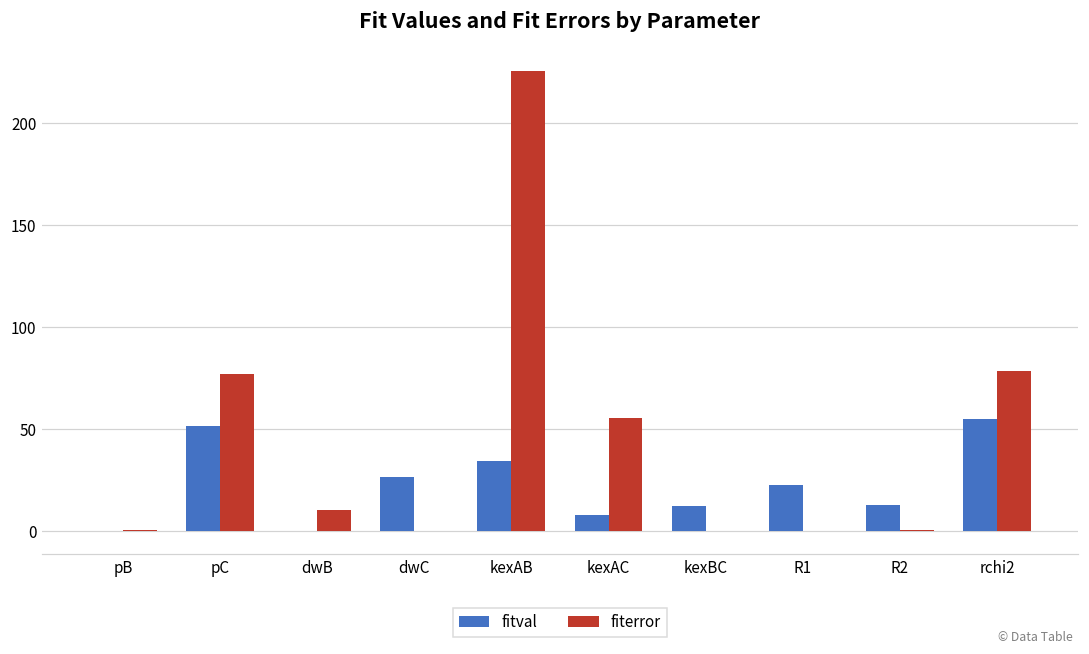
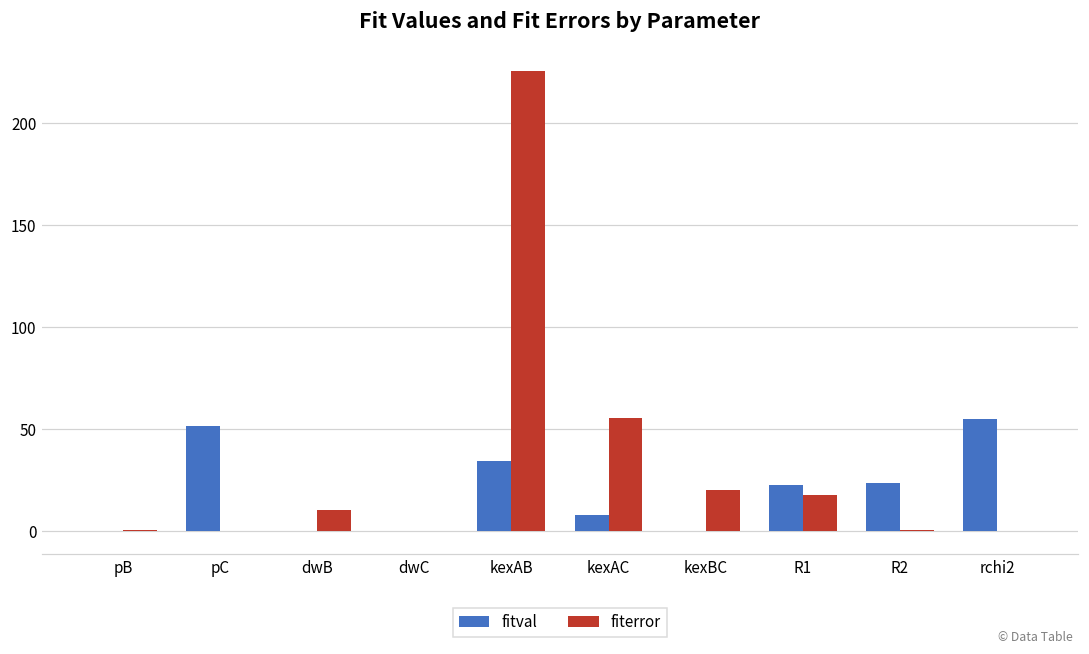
  {
    "fitval": {
      "pC": 52,
-     "dwC": 26,
+     "dwC": 0,
      "kexAB": 34,
      "kexAC": 8,
-     "kexBC": 12,
+     "kexBC": 0,
      "R1": 23,
-     "R2": 12,
+     "R2": 23,
      "rchi2": 55
    },
    "fiterror": {
-     "pC": 77,
+     "pC": 0,
      "dwB": 10,
      "dwC": 0,
      "kexAB": 225,
      "kexAC": 55,
-     "kexBC": 0,
-     "R1": 0,
-     "rchi2": 78
+     "kexBC": 20,
+     "R1": 18,
+     "rchi2": 0
    }
  }
